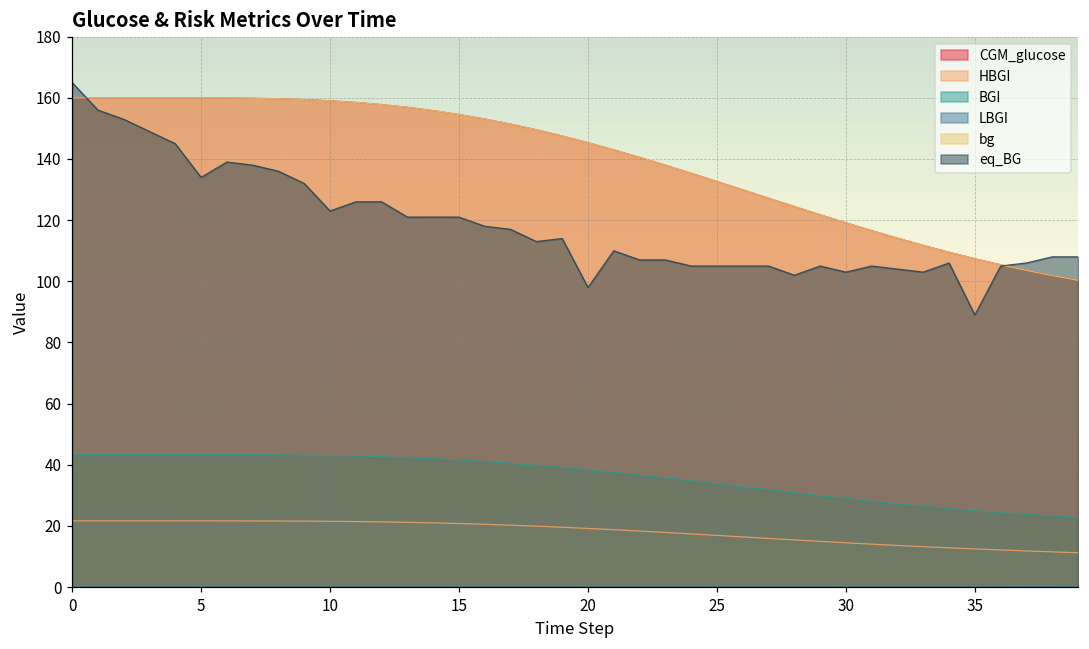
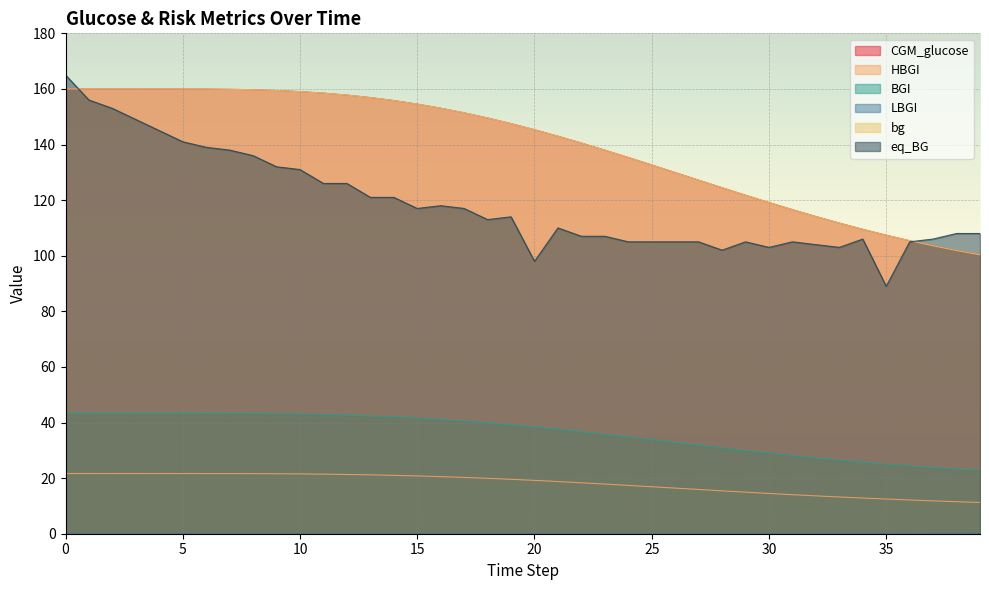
  {
    "eq_BG": {
      "0": 165,
-     "5": 134,
-     "10": 123,
-     "15": 121,
+     "5": 141,
+     "10": 131,
+     "15": 117,
      "20": 98,
      "25": 105,
      "30": 103,
      "35": 89
    }
  }
